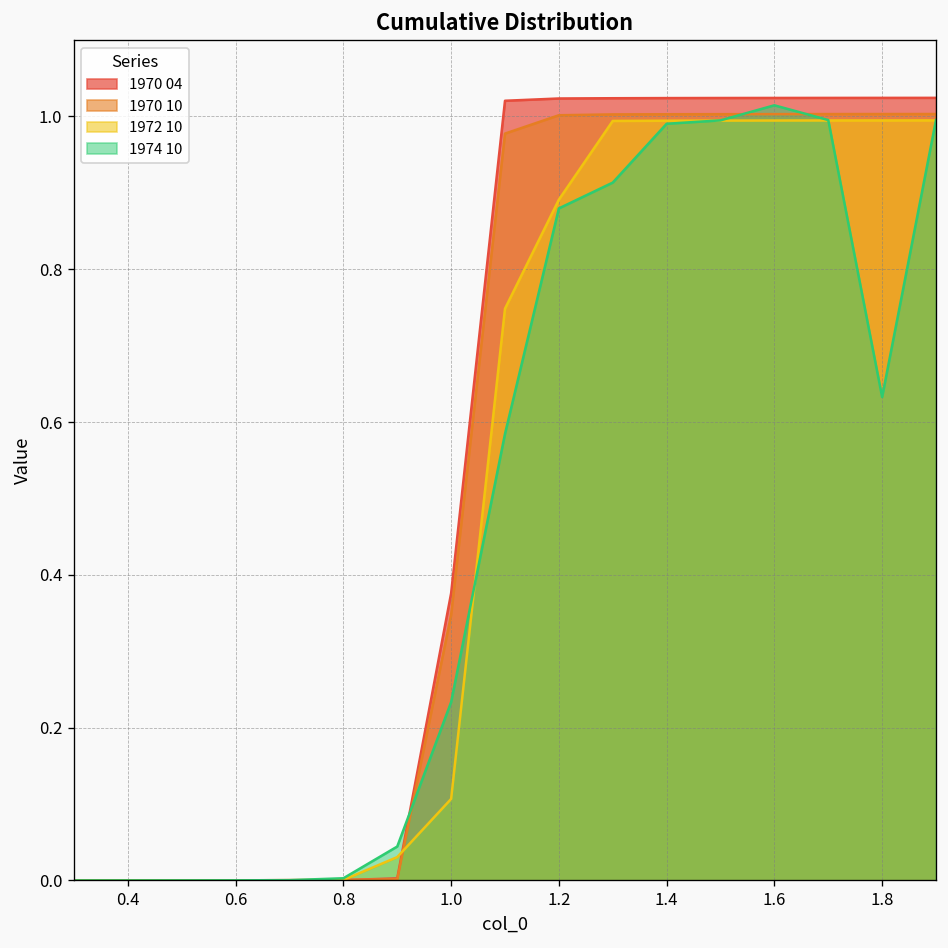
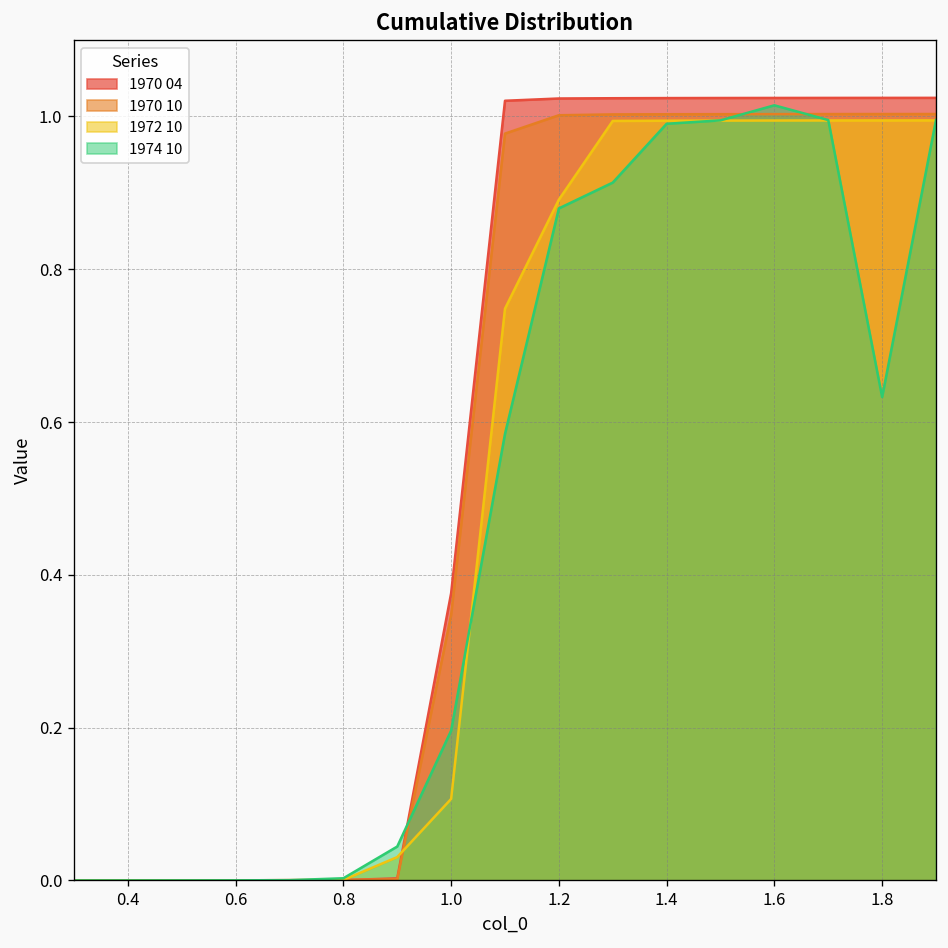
  {
    "1972 10": {
      "1.0": 0.11,
      "1.2": 0.89,
      "1.6": 0.99,
      "1.8": 0.99
    },
    "1974 10": {
-     "1.0": 0.23,
+     "1.0": 0.20,
      "1.2": 0.88,
      "1.6": 1.01,
      "1.8": 0.63
    }
  }
